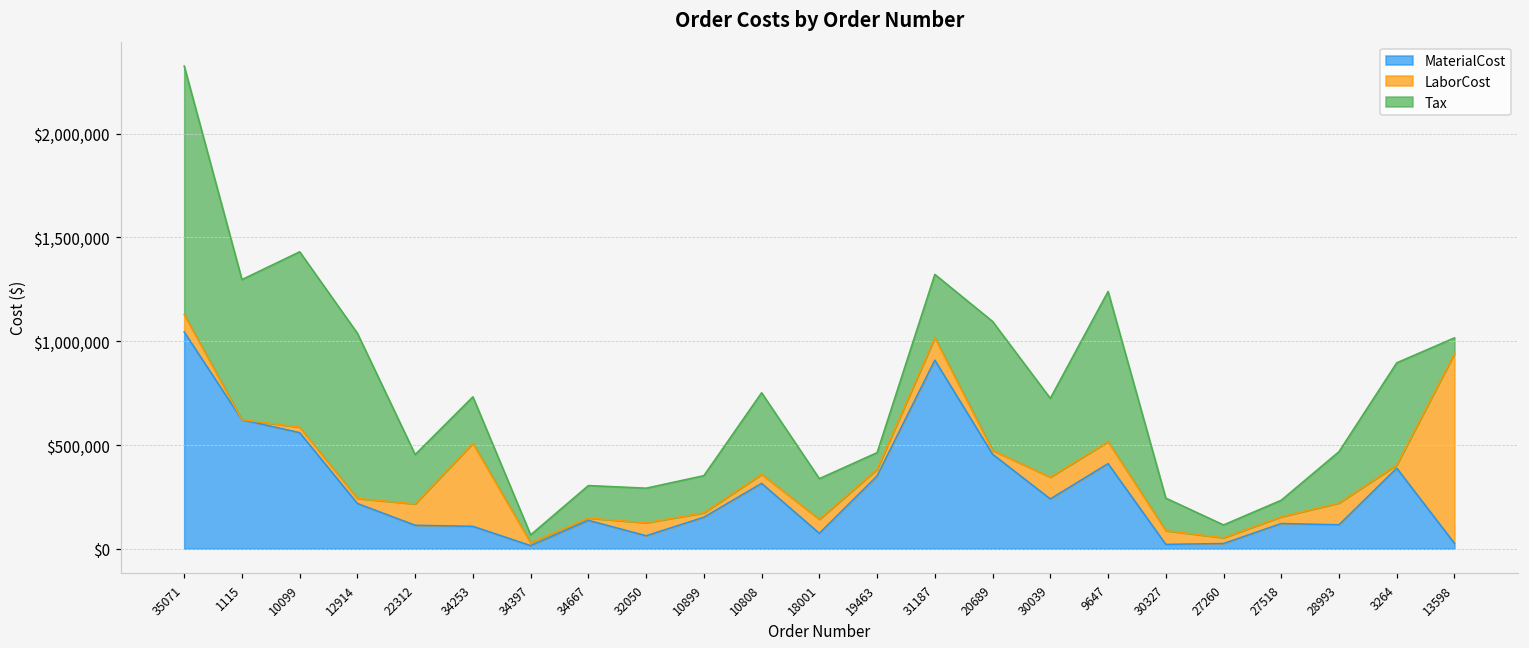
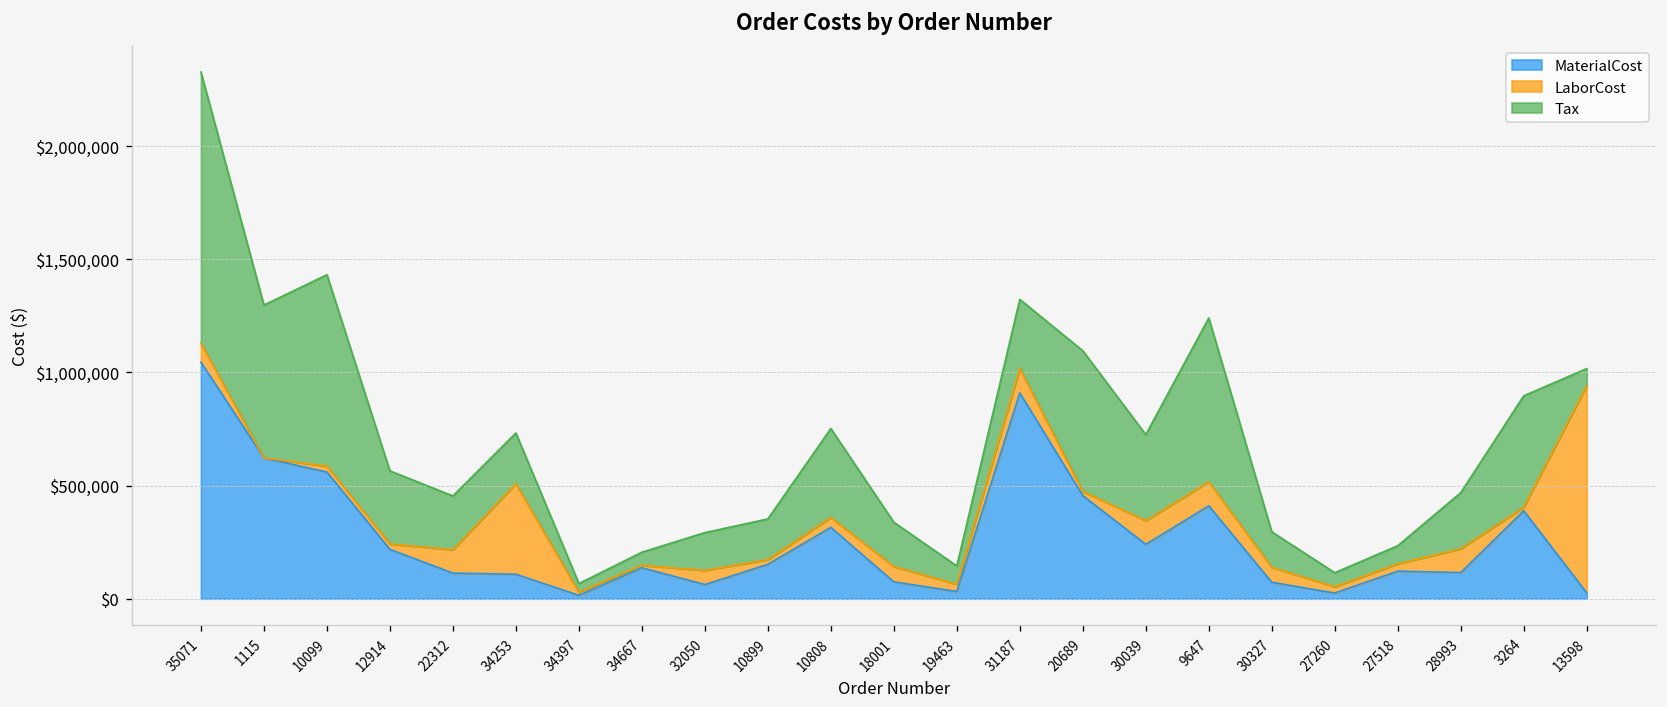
  {
    "MaterialCost": {
      "35071": "$1,040,000",
      "10099": "$560,000",
      "12914": "$220,000",
      "22312": "$110,000",
      "34253": "$110,000",
      "34397": "$20,000",
      "32050": "$60,000",
      "10899": "$150,000",
      "10808": "$320,000",
      "18001": "$70,000",
-     "19463": "$350,000",
+     "19463": "$30,000",
      "31187": "$910,000",
      "20689": "$460,000",
      "30039": "$240,000",
      "9647": "$410,000",
-     "30327": "$20,000",
+     "30327": "$70,000",
      "27260": "$30,000",
      "27518": "$120,000",
      "28993": "$120,000",
      "3264": "$390,000",
      "13598": "$30,000"
    },
    "LaborCost": {
      "35071": "$80,000",
      "10099": "$30,000",
      "12914": "$20,000",
      "22312": "$100,000",
      "34253": "$400,000",
      "34397": "$10,000",
      "32050": "$60,000",
      "10899": "$20,000",
      "10808": "$40,000",
      "18001": "$70,000",
      "19463": "$30,000",
      "31187": "$110,000",
      "20689": "$20,000",
      "30039": "$110,000",
      "9647": "$110,000",
      "30327": "$70,000",
      "27260": "$30,000",
      "27518": "$30,000",
      "28993": "$110,000",
      "3264": "$20,000",
      "13598": "$920,000"
    },
    "Tax": {
      "35071": "$1,200,000",
      "1115": "$680,000",
      "10099": "$850,000",
-     "12914": "$800,000",
+     "12914": "$320,000",
      "22312": "$240,000",
      "34253": "$220,000",
      "34397": "$40,000",
-     "34667": "$160,000",
+     "34667": "$60,000",
      "32050": "$170,000",
      "10899": "$180,000",
      "10808": "$390,000",
      "18001": "$200,000",
      "19463": "$80,000",
      "31187": "$310,000",
      "20689": "$620,000",
      "30039": "$380,000",
      "9647": "$720,000",
      "30327": "$160,000",
      "27260": "$60,000",
      "27518": "$80,000",
      "28993": "$250,000",
      "3264": "$490,000",
      "13598": "$80,000"
    }
  }
